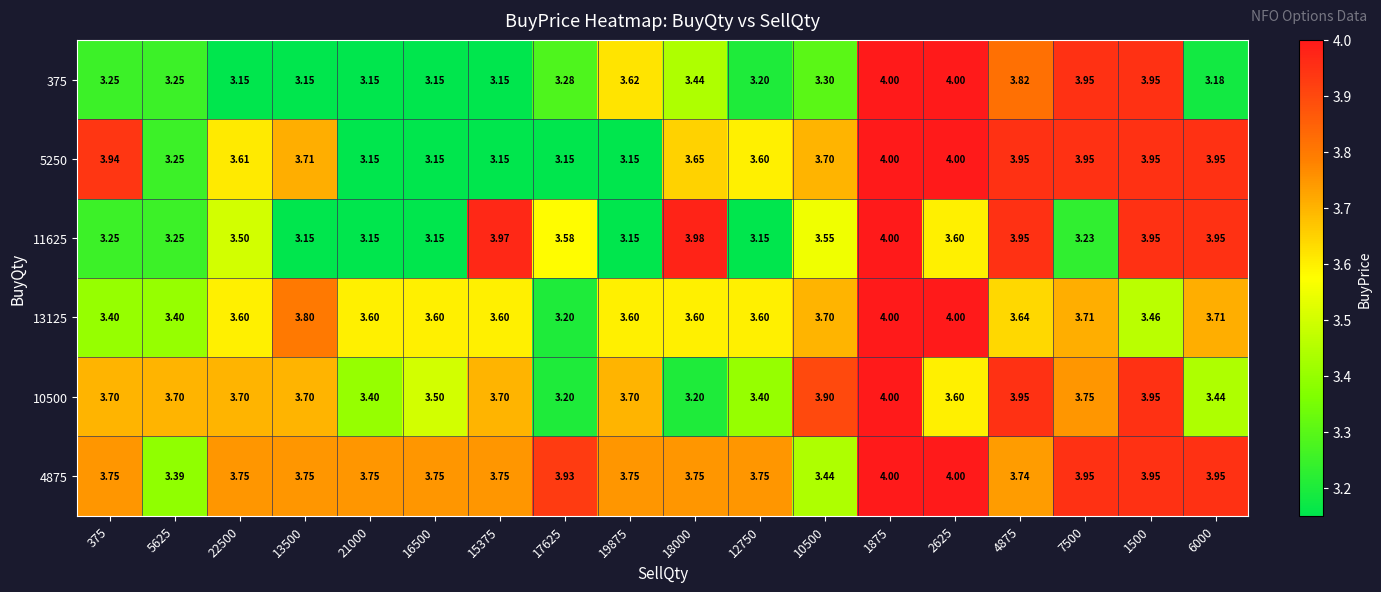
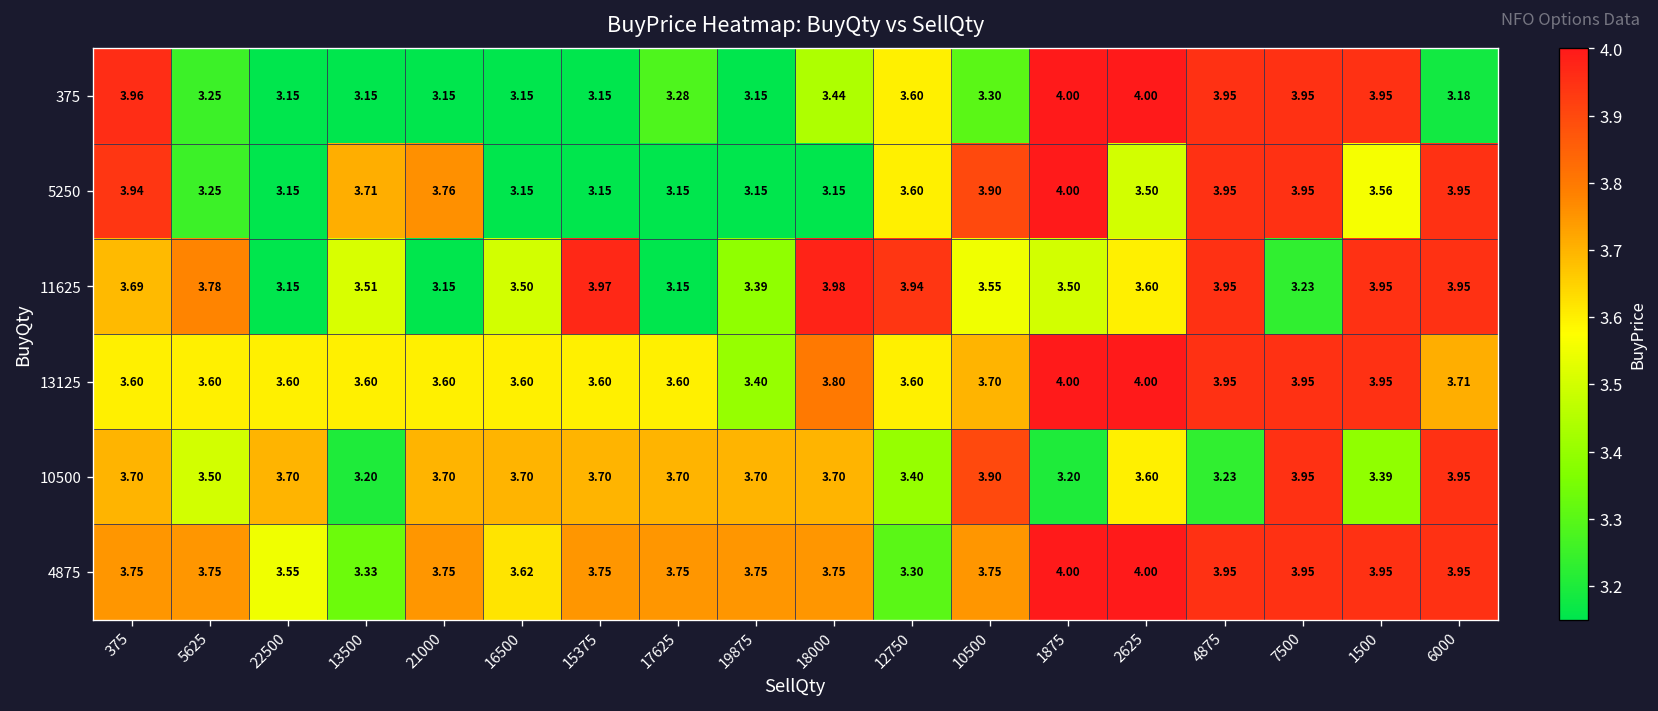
  {
    "375": {
-     "375": 3.25,
+     "375": 3.96,
      "5625": 3.25,
      "22500": 3.15,
      "13500": 3.15,
      "21000": 3.15,
      "16500": 3.15,
      "15375": 3.15,
      "17625": 3.28,
-     "19875": 3.62,
+     "19875": 3.15,
      "18000": 3.44,
-     "12750": 3.20,
+     "12750": 3.60,
      "10500": 3.30,
      "1875": 4.00,
      "2625": 4.00,
-     "4875": 3.82,
+     "4875": 3.95,
      "7500": 3.95,
      "1500": 3.95,
      "6000": 3.18
    },
    "5250": {
      "375": 3.94,
      "5625": 3.25,
-     "22500": 3.61,
+     "22500": 3.15,
      "13500": 3.71,
-     "21000": 3.15,
+     "21000": 3.76,
      "16500": 3.15,
      "15375": 3.15,
      "17625": 3.15,
      "19875": 3.15,
-     "18000": 3.65,
+     "18000": 3.15,
      "12750": 3.60,
-     "10500": 3.70,
+     "10500": 3.90,
      "1875": 4.00,
-     "2625": 4.00,
+     "2625": 3.50,
      "4875": 3.95,
      "7500": 3.95,
-     "1500": 3.95,
+     "1500": 3.56,
      "6000": 3.95
    },
    "11625": {
-     "375": 3.25,
-     "5625": 3.25,
-     "22500": 3.50,
-     "13500": 3.15,
+     "375": 3.69,
+     "5625": 3.78,
+     "22500": 3.15,
+     "13500": 3.51,
      "21000": 3.15,
-     "16500": 3.15,
+     "16500": 3.50,
      "15375": 3.97,
-     "17625": 3.58,
-     "19875": 3.15,
+     "17625": 3.15,
+     "19875": 3.39,
      "18000": 3.98,
-     "12750": 3.15,
+     "12750": 3.94,
      "10500": 3.55,
-     "1875": 4.00,
+     "1875": 3.50,
      "2625": 3.60,
      "4875": 3.95,
      "7500": 3.23,
      "1500": 3.95,
      "6000": 3.95
    },
    "13125": {
-     "375": 3.40,
-     "5625": 3.40,
+     "375": 3.60,
+     "5625": 3.60,
      "22500": 3.60,
-     "13500": 3.80,
+     "13500": 3.60,
      "21000": 3.60,
      "16500": 3.60,
      "15375": 3.60,
-     "17625": 3.20,
-     "19875": 3.60,
-     "18000": 3.60,
+     "17625": 3.60,
+     "19875": 3.40,
+     "18000": 3.80,
      "12750": 3.60,
      "10500": 3.70,
      "1875": 4.00,
      "2625": 4.00,
-     "4875": 3.64,
-     "7500": 3.71,
-     "1500": 3.46,
+     "4875": 3.95,
+     "7500": 3.95,
+     "1500": 3.95,
      "6000": 3.71
    },
    "10500": {
      "375": 3.70,
-     "5625": 3.70,
+     "5625": 3.50,
      "22500": 3.70,
-     "13500": 3.70,
-     "21000": 3.40,
-     "16500": 3.50,
+     "13500": 3.20,
+     "21000": 3.70,
+     "16500": 3.70,
      "15375": 3.70,
-     "17625": 3.20,
+     "17625": 3.70,
      "19875": 3.70,
-     "18000": 3.20,
+     "18000": 3.70,
      "12750": 3.40,
      "10500": 3.90,
-     "1875": 4.00,
+     "1875": 3.20,
      "2625": 3.60,
-     "4875": 3.95,
-     "7500": 3.75,
-     "1500": 3.95,
-     "6000": 3.44
+     "4875": 3.23,
+     "7500": 3.95,
+     "1500": 3.39,
+     "6000": 3.95
    },
    "4875": {
      "375": 3.75,
-     "5625": 3.39,
-     "22500": 3.75,
-     "13500": 3.75,
+     "5625": 3.75,
+     "22500": 3.55,
+     "13500": 3.33,
      "21000": 3.75,
-     "16500": 3.75,
+     "16500": 3.62,
      "15375": 3.75,
-     "17625": 3.93,
+     "17625": 3.75,
      "19875": 3.75,
      "18000": 3.75,
-     "12750": 3.75,
-     "10500": 3.44,
+     "12750": 3.30,
+     "10500": 3.75,
      "1875": 4.00,
      "2625": 4.00,
-     "4875": 3.74,
+     "4875": 3.95,
      "7500": 3.95,
      "1500": 3.95,
      "6000": 3.95
    }
  }
